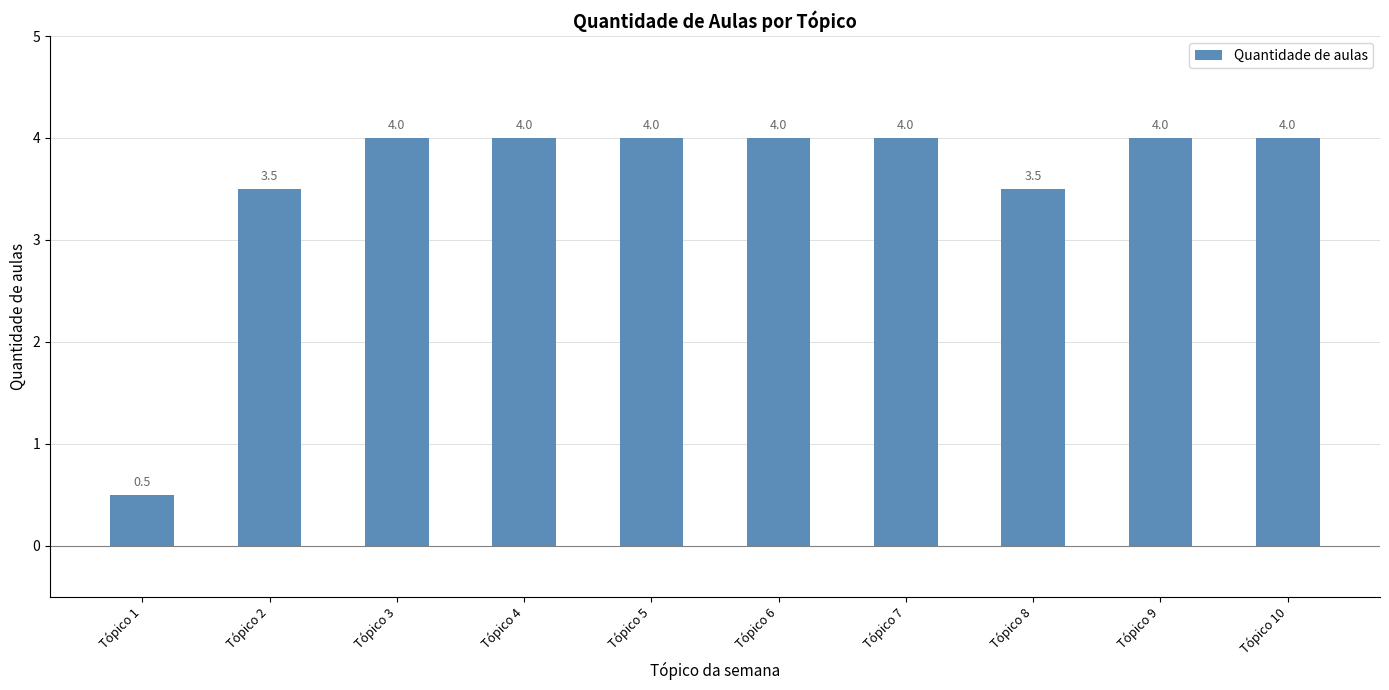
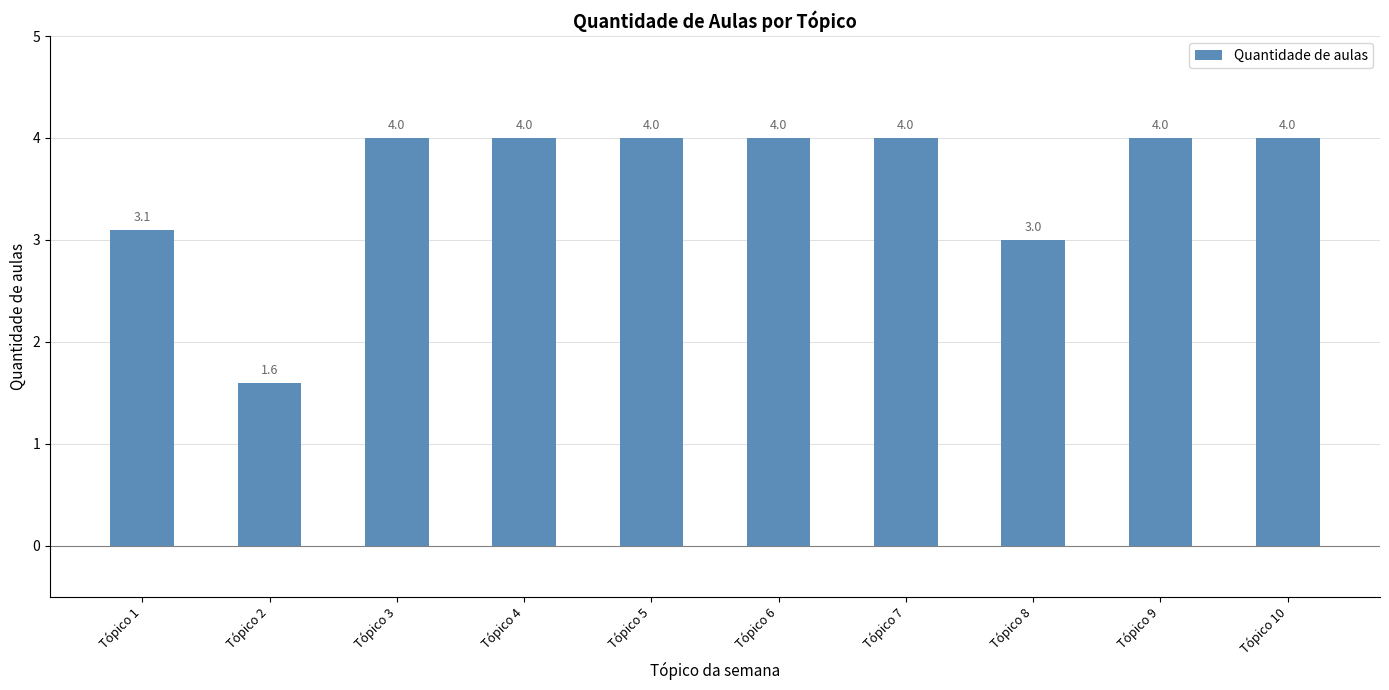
  {
-   "Tópico 1": 0.5,
-   "Tópico 2": 3.5,
+   "Tópico 1": 3.1,
+   "Tópico 2": 1.6,
    "Tópico 3": 4.0,
    "Tópico 4": 4.0,
    "Tópico 5": 4.0,
    "Tópico 6": 4.0,
    "Tópico 7": 4.0,
-   "Tópico 8": 3.5,
+   "Tópico 8": 3.0,
    "Tópico 9": 4.0,
    "Tópico 10": 4.0
  }
